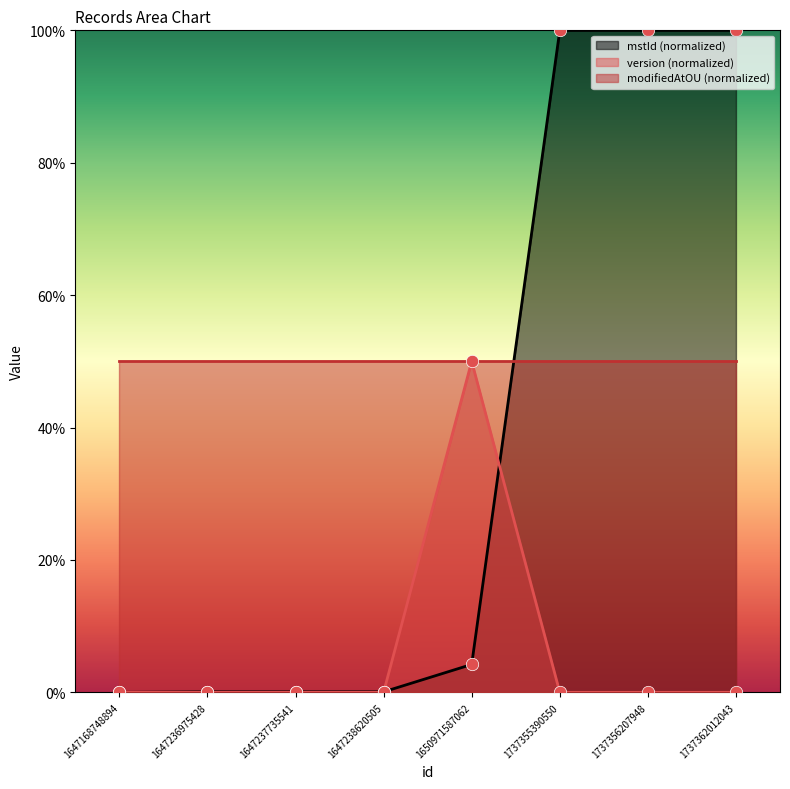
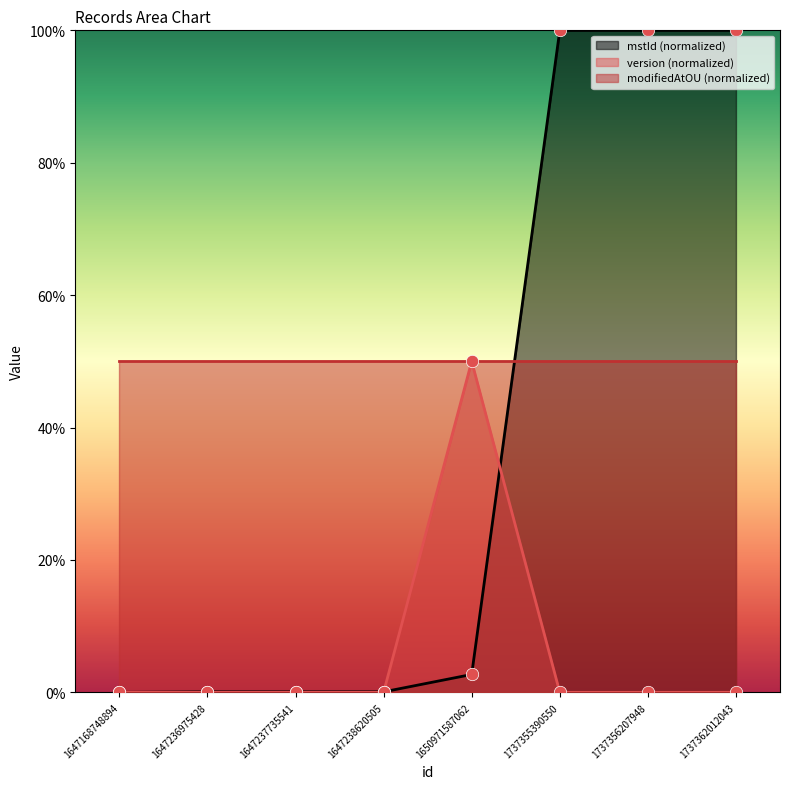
  {
    "mstId (normalized)": {
-     "1650971587062": "4%",
+     "1650971587062": "3%",
      "1737355390550": "100%",
      "1737356207948": "100%",
      "1737362012043": "100%"
    }
  }
